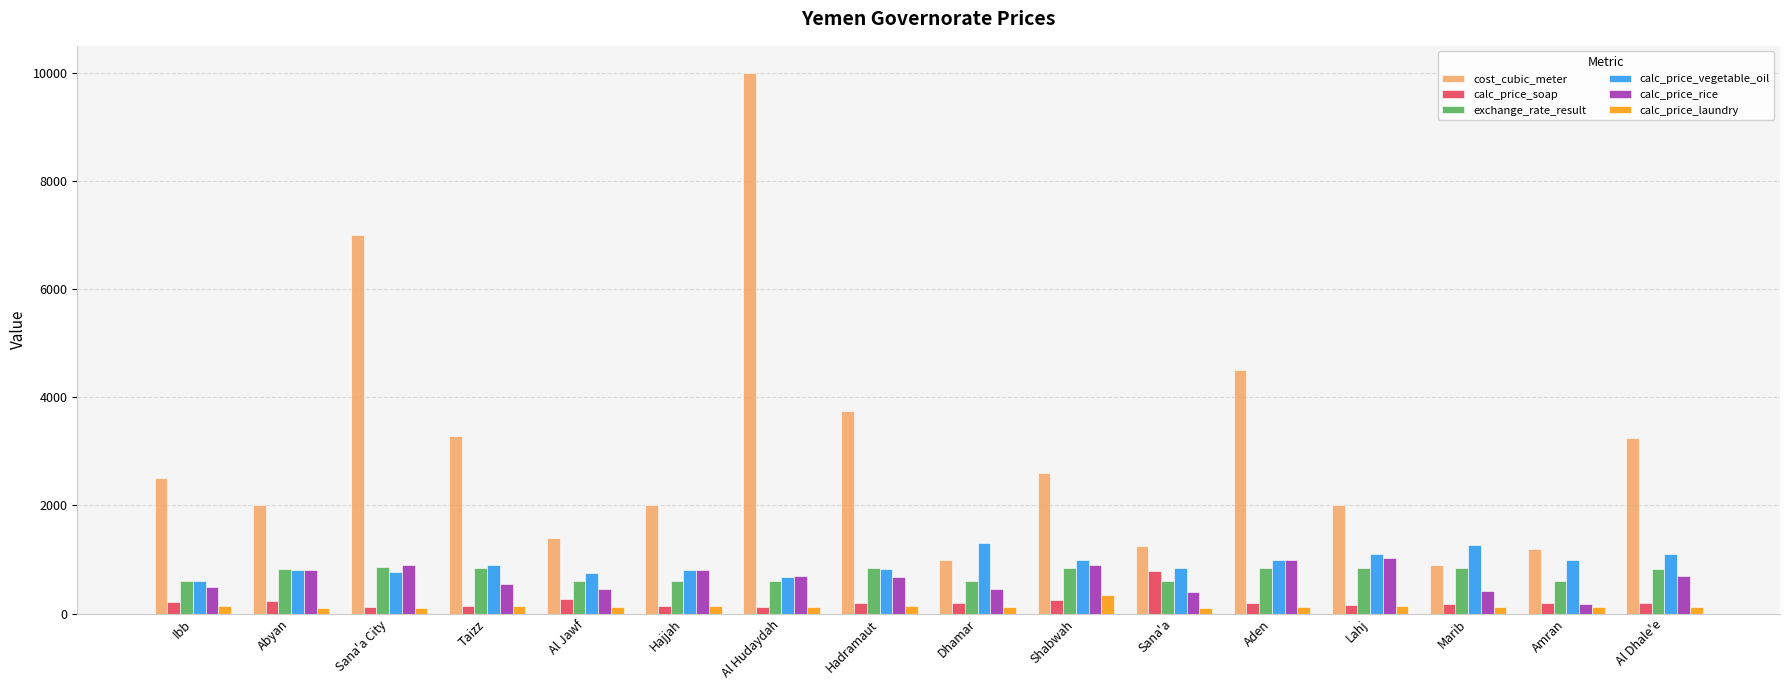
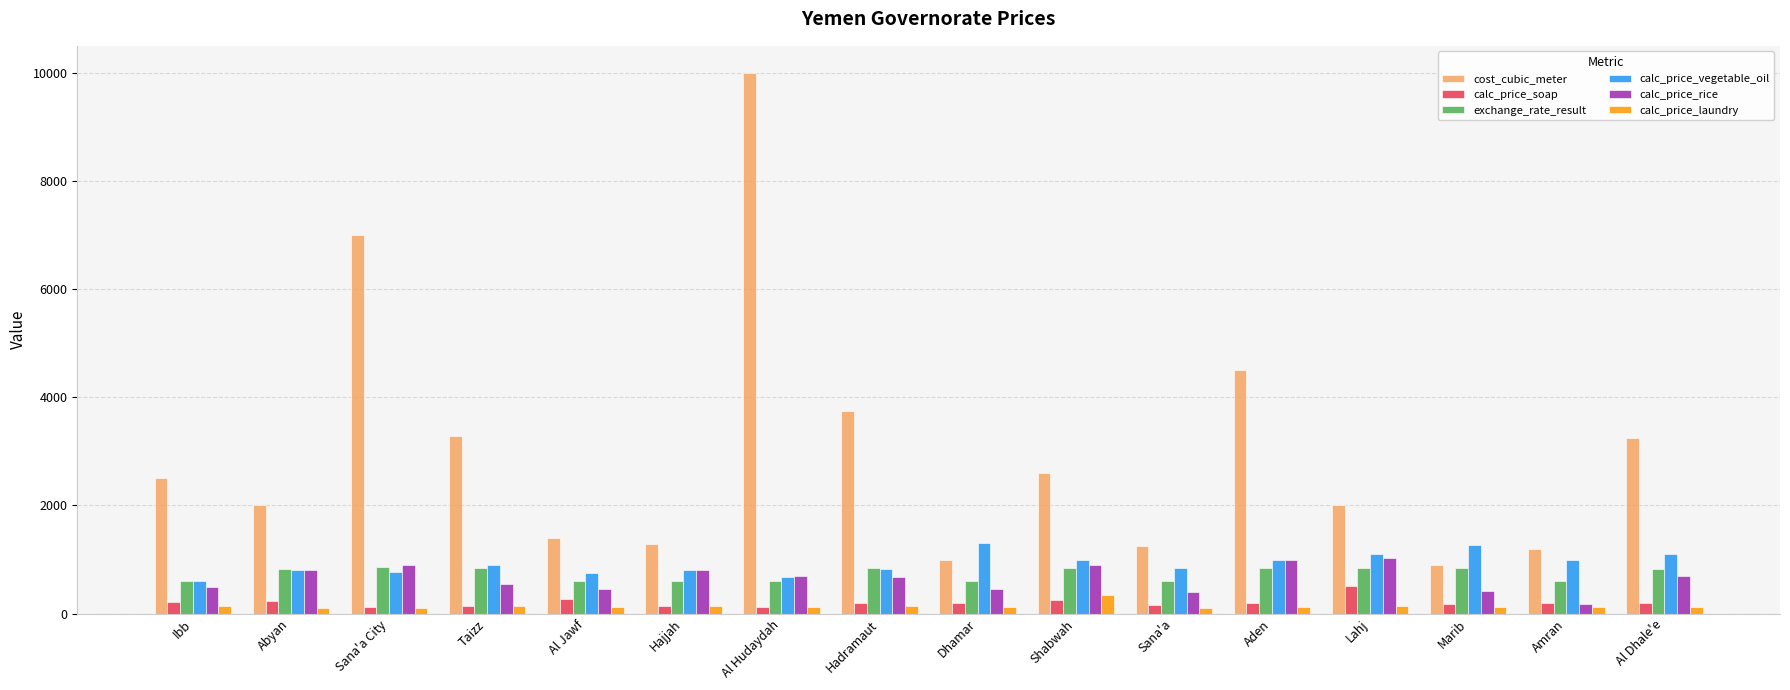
  {
    "cost_cubic_meter": {
      "Ibb": 2500,
      "Abyan": 2000,
      "Sana'a City": 7000,
      "Taizz": 3300,
      "Al Jawf": 1400,
-     "Hajjah": 2000,
+     "Hajjah": 1300,
      "Al Hudaydah": 10000,
      "Hadramaut": 3800,
      "Dhamar": 1000,
      "Shabwah": 2600,
      "Sana'a": 1300,
      "Aden": 4500,
      "Lahj": 2000,
      "Marib": 900,
      "Amran": 1200,
      "Al Dhale'e": 3300
    },
    "calc_price_soap": {
      "Ibb": 200,
      "Abyan": 200,
      "Sana'a City": 100,
      "Taizz": 200,
      "Al Jawf": 300,
      "Hajjah": 200,
      "Al Hudaydah": 100,
      "Hadramaut": 200,
      "Dhamar": 200,
      "Shabwah": 300,
-     "Sana'a": 800,
+     "Sana'a": 200,
      "Aden": 200,
-     "Lahj": 200,
+     "Lahj": 500,
      "Marib": 200,
      "Amran": 200,
      "Al Dhale'e": 200
    },
    "exchange_rate_result": {
      "Ibb": 600,
      "Abyan": 800,
      "Sana'a City": 900,
      "Taizz": 800,
      "Al Jawf": 600,
      "Hajjah": 600,
      "Al Hudaydah": 600,
      "Hadramaut": 800,
      "Dhamar": 600,
      "Shabwah": 800,
      "Sana'a": 600,
      "Aden": 800,
      "Lahj": 800,
      "Marib": 800,
      "Amran": 600,
      "Al Dhale'e": 800
    },
    "calc_price_vegetable_oil": {
      "Ibb": 600,
      "Abyan": 800,
      "Sana'a City": 800,
      "Taizz": 900,
      "Al Jawf": 800,
      "Hajjah": 800,
      "Al Hudaydah": 700,
      "Hadramaut": 800,
      "Dhamar": 1300,
      "Shabwah": 1000,
      "Sana'a": 900,
      "Aden": 1000,
      "Lahj": 1100,
      "Marib": 1300,
      "Amran": 1000,
      "Al Dhale'e": 1100
    },
    "calc_price_rice": {
      "Ibb": 500,
      "Abyan": 800,
      "Sana'a City": 900,
      "Taizz": 600,
      "Al Jawf": 500,
      "Hajjah": 800,
      "Al Hudaydah": 700,
      "Hadramaut": 700,
      "Dhamar": 500,
      "Shabwah": 900,
      "Sana'a": 400,
      "Aden": 1000,
      "Lahj": 1000,
      "Marib": 400,
      "Amran": 200,
      "Al Dhale'e": 700
    },
    "calc_price_laundry": {
      "Ibb": 100,
      "Abyan": 100,
      "Sana'a City": 100,
      "Taizz": 200,
      "Al Jawf": 100,
      "Hajjah": 100,
      "Al Hudaydah": 100,
      "Hadramaut": 100,
      "Dhamar": 100,
      "Shabwah": 400,
      "Sana'a": 100,
      "Aden": 100,
      "Lahj": 100,
      "Marib": 100,
      "Amran": 100,
      "Al Dhale'e": 100
    }
  }
